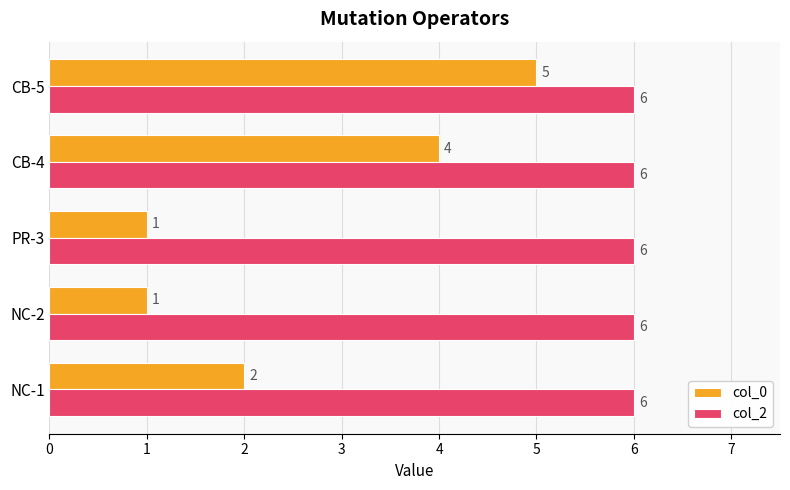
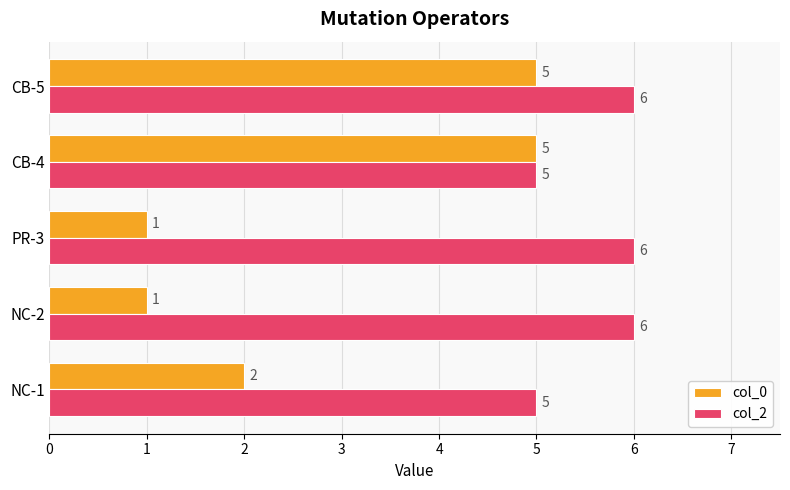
  {
    "col_0": {
      "CB-5": 5,
-     "CB-4": 4,
+     "CB-4": 5,
      "PR-3": 1,
      "NC-2": 1,
      "NC-1": 2
    },
    "col_2": {
      "CB-5": 6,
-     "CB-4": 6,
+     "CB-4": 5,
      "PR-3": 6,
      "NC-2": 6,
-     "NC-1": 6
+     "NC-1": 5
    }
  }
